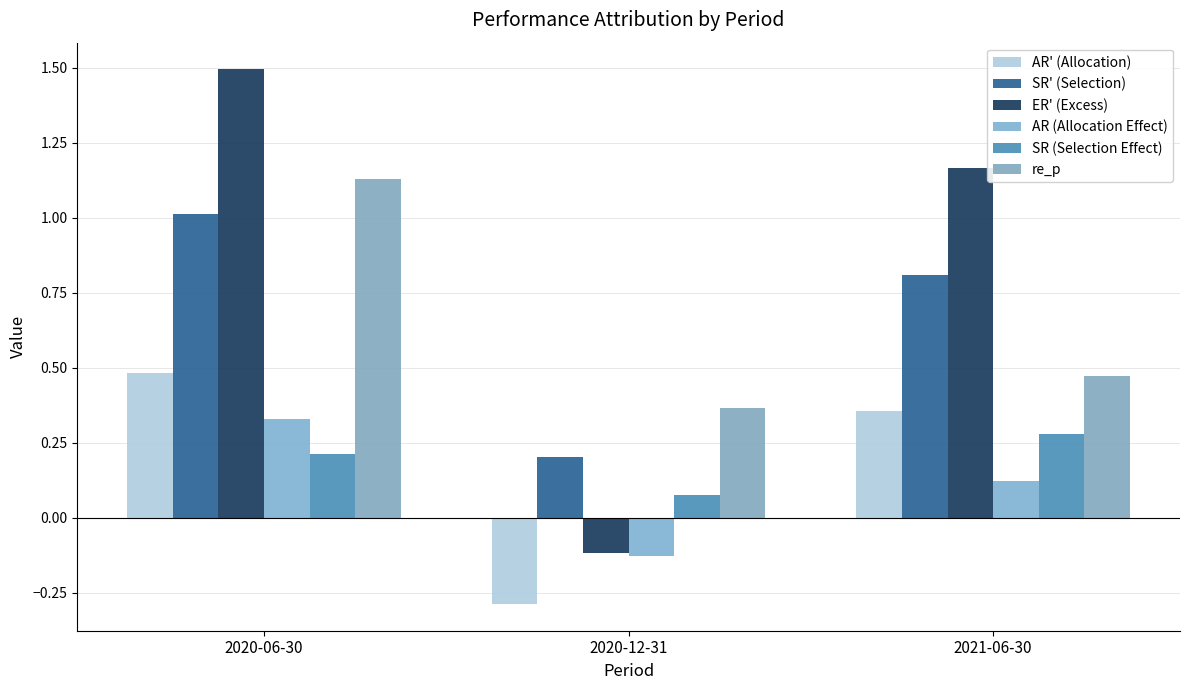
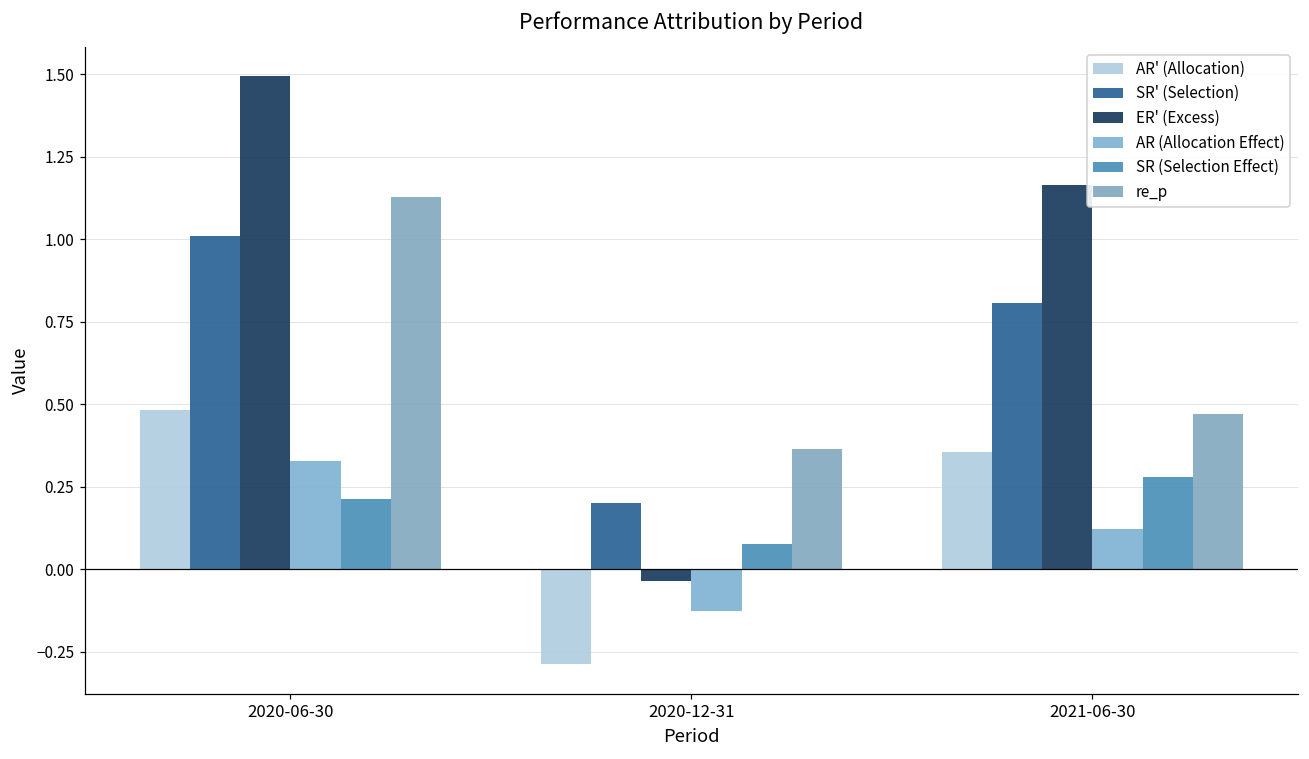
  {
    "SR' (Selection)": {
      "2020-06-30": 1.01,
      "2020-12-31": 0.20,
      "2021-06-30": 0.81
    },
    "ER' (Excess)": {
      "2020-06-30": 1.49,
-     "2020-12-31": -0.12,
+     "2020-12-31": -0.03,
      "2021-06-30": 1.16
    },
    "SR (Selection Effect)": {
      "2020-06-30": 0.21,
      "2020-12-31": 0.08,
      "2021-06-30": 0.28
    }
  }
